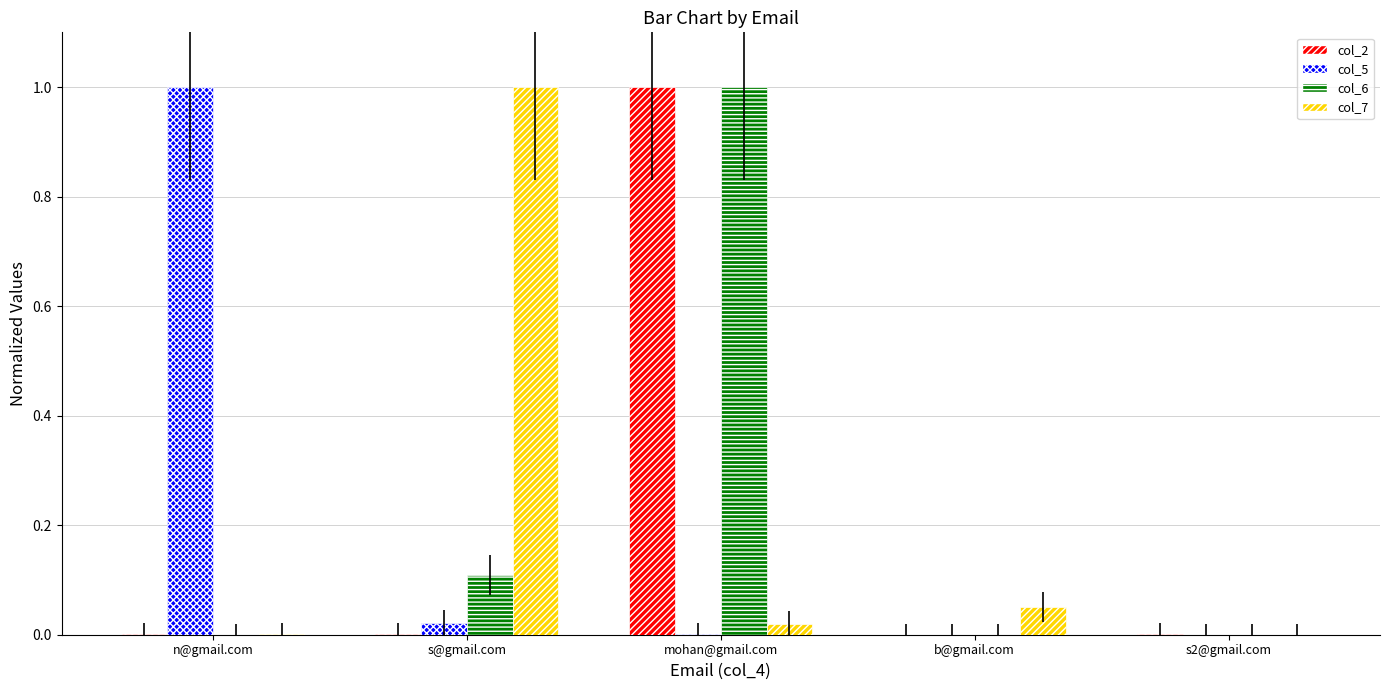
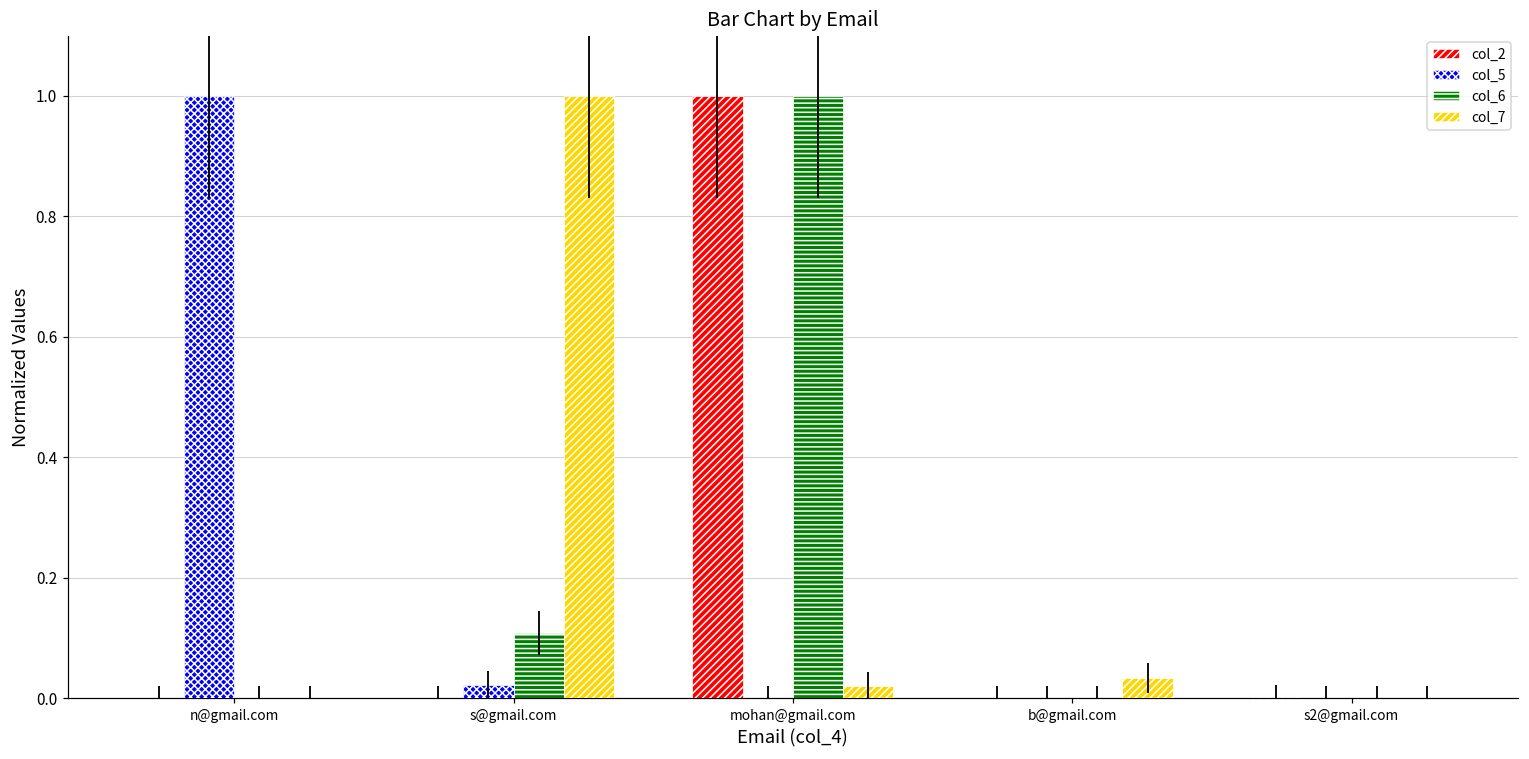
  {
    "col_2": {
      "mohan@gmail.com": 1.00,
      "b@gmail.com": 0.00
    },
    "col_5": {
      "n@gmail.com": 1.00,
      "s@gmail.com": 0.02,
      "s2@gmail.com": 0.00
    },
    "col_6": {
      "s@gmail.com": 0.11,
      "mohan@gmail.com": 1.00,
      "s2@gmail.com": 0.00
    },
    "col_7": {
      "s@gmail.com": 1.00,
      "mohan@gmail.com": 0.02,
-     "b@gmail.com": 0.05,
+     "b@gmail.com": 0.03,
      "s2@gmail.com": 0.00
    }
  }
